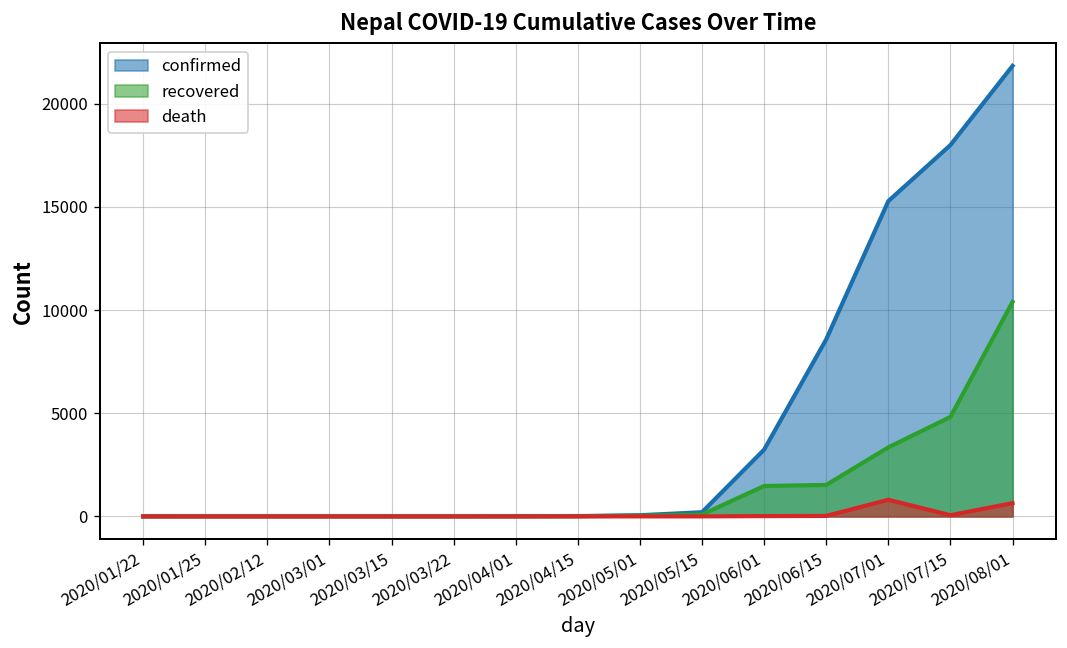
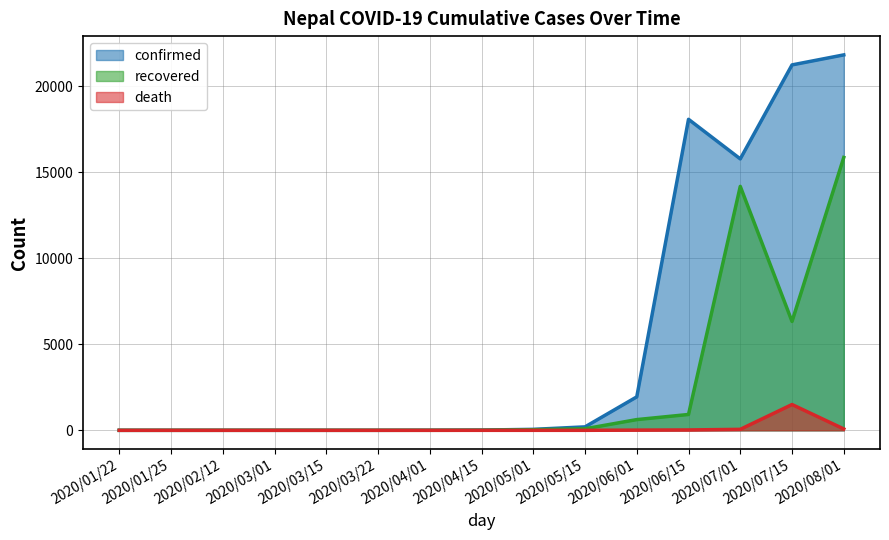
  {
    "confirmed": {
-     "2020/06/01": 3200,
-     "2020/06/15": 8600,
-     "2020/07/01": 15300,
-     "2020/07/15": 18000,
+     "2020/06/01": 1900,
+     "2020/06/15": 18100,
+     "2020/07/01": 15800,
+     "2020/07/15": 21200,
      "2020/08/01": 21800
    },
    "recovered": {
-     "2020/06/01": 1500,
-     "2020/06/15": 1500,
-     "2020/07/01": 3300,
-     "2020/07/15": 4800,
-     "2020/08/01": 10400
+     "2020/06/01": 600,
+     "2020/06/15": 900,
+     "2020/07/01": 14200,
+     "2020/07/15": 6300,
+     "2020/08/01": 15900
    },
    "death": {
      "2020/06/01": 0,
      "2020/06/15": 0,
-     "2020/07/01": 800,
-     "2020/07/15": 100,
-     "2020/08/01": 600
+     "2020/07/01": 100,
+     "2020/07/15": 1500,
+     "2020/08/01": 100
    }
  }
